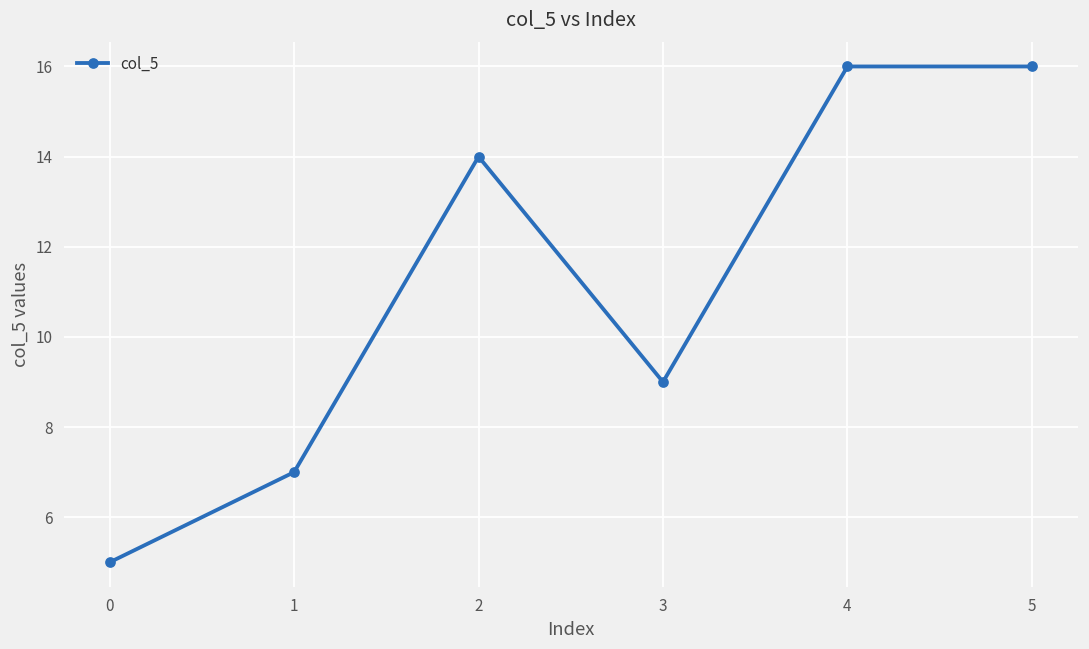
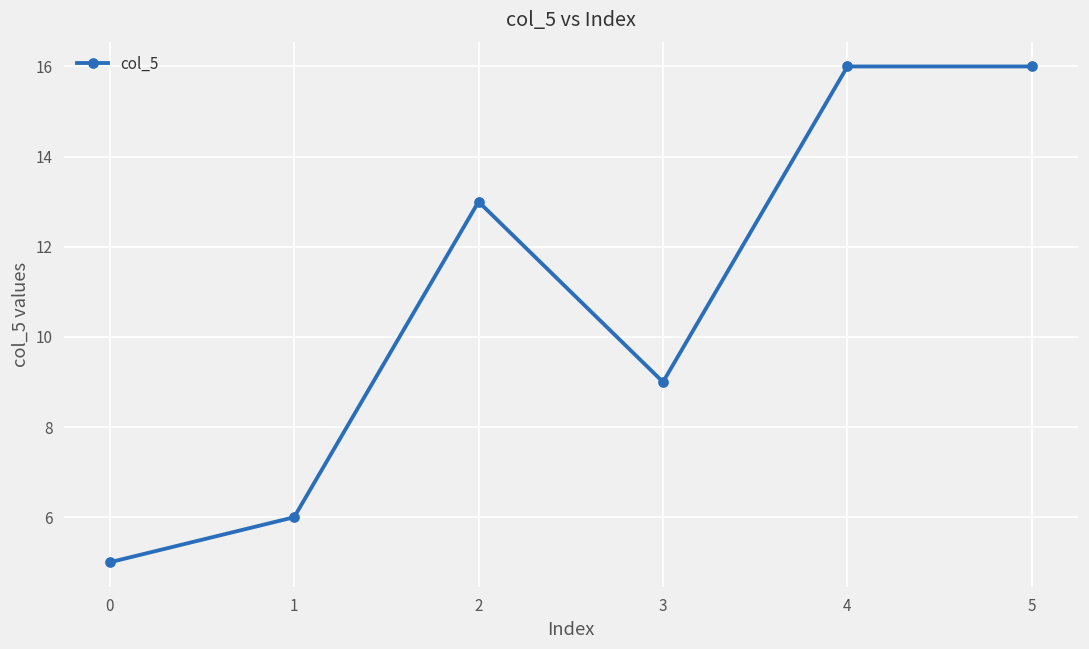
  {
    "0": 5,
-   "1": 7,
-   "2": 14,
+   "1": 6,
+   "2": 13,
    "3": 9,
    "4": 16,
    "5": 16
  }
